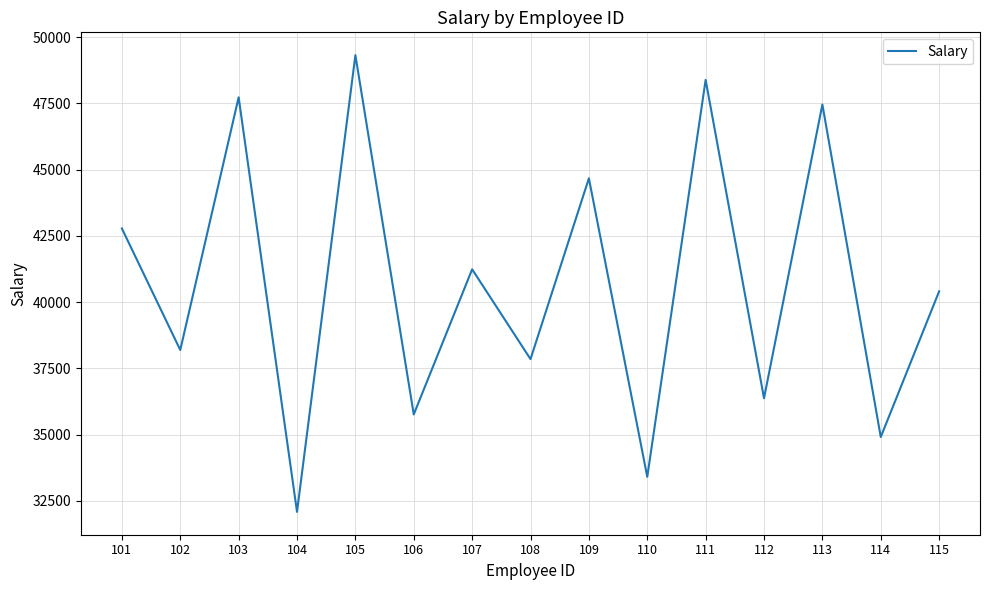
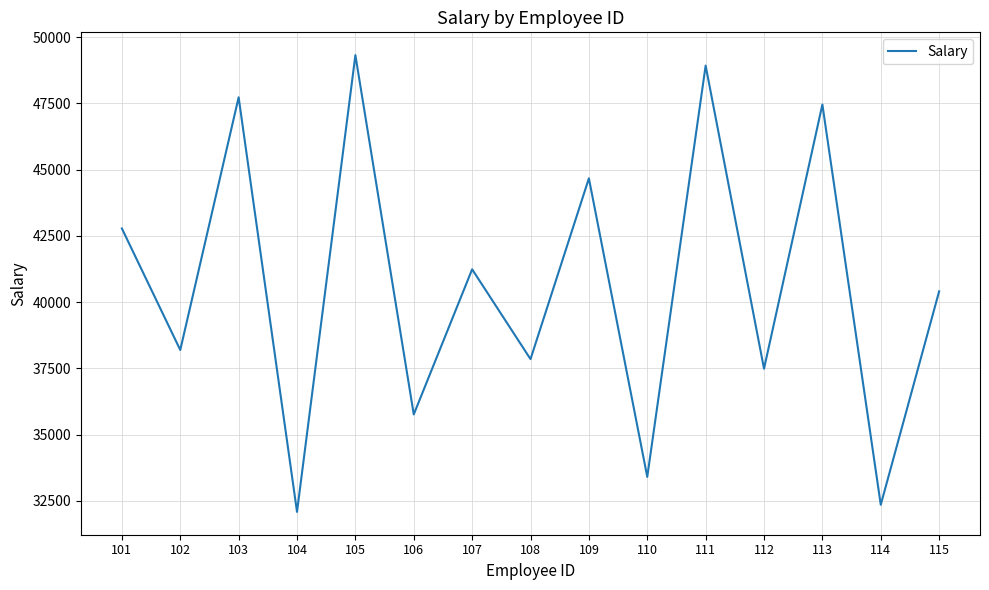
  {
    "101": 42800,
    "102": 38200,
    "103": 47700,
    "104": 32100,
    "105": 49300,
    "106": 35800,
    "107": 41200,
    "108": 37900,
    "109": 44700,
    "110": 33400,
-   "111": 48400,
-   "112": 36400,
+   "111": 48900,
+   "112": 37500,
    "113": 47500,
-   "114": 34900,
+   "114": 32400,
    "115": 40400
  }
